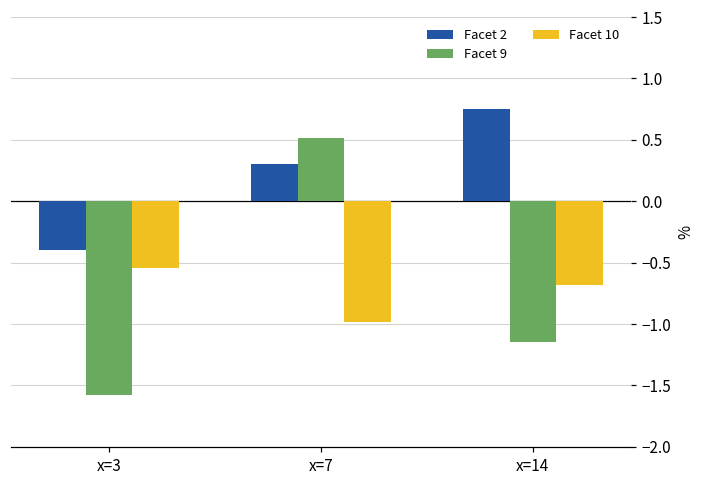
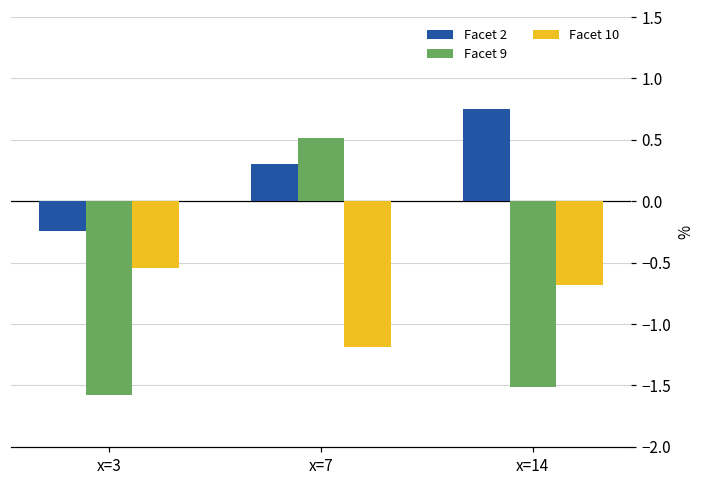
  {
    "Facet 2": {
-     "x=3": -0.40,
+     "x=3": -0.25,
      "x=7": 0.30,
      "x=14": 0.75
    },
    "Facet 9": {
      "x=3": -1.58,
      "x=7": 0.52,
-     "x=14": -1.15
+     "x=14": -1.51
    },
    "Facet 10": {
      "x=3": -0.54,
-     "x=7": -0.99,
+     "x=7": -1.19,
      "x=14": -0.68
    }
  }
